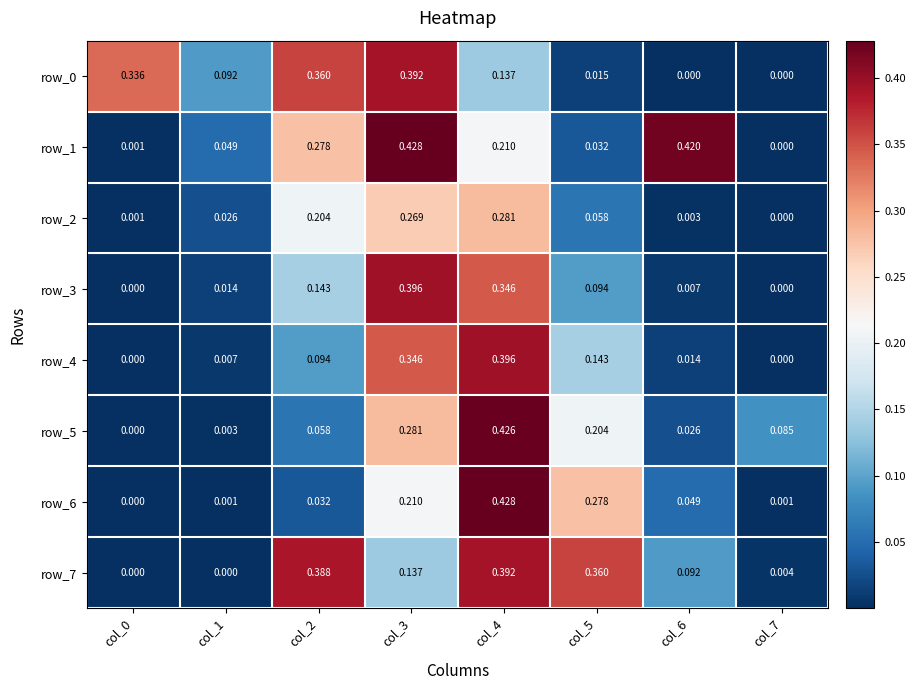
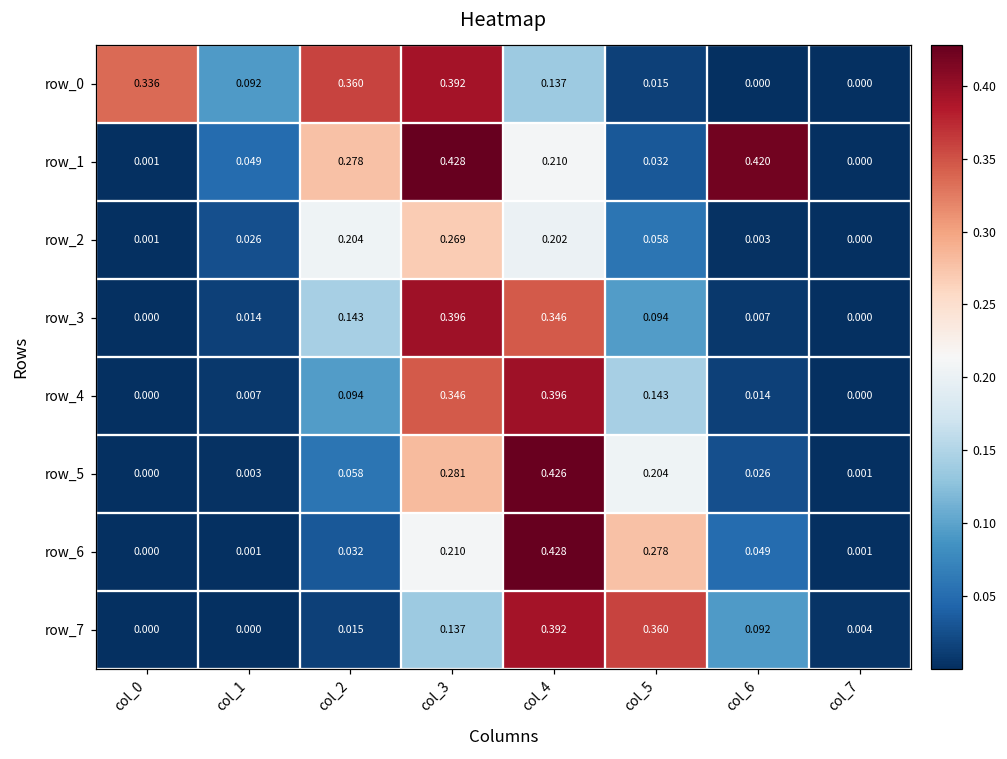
  {
    "row_0": {
      "col_0": 0.336,
      "col_1": 0.092,
      "col_2": 0.360,
      "col_3": 0.392,
      "col_4": 0.137,
      "col_5": 0.015,
      "col_6": 0.000,
      "col_7": 0.000
    },
    "row_1": {
      "col_0": 0.001,
      "col_1": 0.049,
      "col_2": 0.278,
      "col_3": 0.428,
      "col_4": 0.210,
      "col_5": 0.032,
      "col_6": 0.420,
      "col_7": 0.000
    },
    "row_2": {
      "col_0": 0.001,
      "col_1": 0.026,
      "col_2": 0.204,
      "col_3": 0.269,
-     "col_4": 0.281,
+     "col_4": 0.202,
      "col_5": 0.058,
      "col_6": 0.003,
      "col_7": 0.000
    },
    "row_3": {
      "col_0": 0.000,
      "col_1": 0.014,
      "col_2": 0.143,
      "col_3": 0.396,
      "col_4": 0.346,
      "col_5": 0.094,
      "col_6": 0.007,
      "col_7": 0.000
    },
    "row_4": {
      "col_0": 0.000,
      "col_1": 0.007,
      "col_2": 0.094,
      "col_3": 0.346,
      "col_4": 0.396,
      "col_5": 0.143,
      "col_6": 0.014,
      "col_7": 0.000
    },
    "row_5": {
      "col_0": 0.000,
      "col_1": 0.003,
      "col_2": 0.058,
      "col_3": 0.281,
      "col_4": 0.426,
      "col_5": 0.204,
      "col_6": 0.026,
-     "col_7": 0.085
+     "col_7": 0.001
    },
    "row_6": {
      "col_0": 0.000,
      "col_1": 0.001,
      "col_2": 0.032,
      "col_3": 0.210,
      "col_4": 0.428,
      "col_5": 0.278,
      "col_6": 0.049,
      "col_7": 0.001
    },
    "row_7": {
      "col_0": 0.000,
      "col_1": 0.000,
-     "col_2": 0.388,
+     "col_2": 0.015,
      "col_3": 0.137,
      "col_4": 0.392,
      "col_5": 0.360,
      "col_6": 0.092,
      "col_7": 0.004
    }
  }
